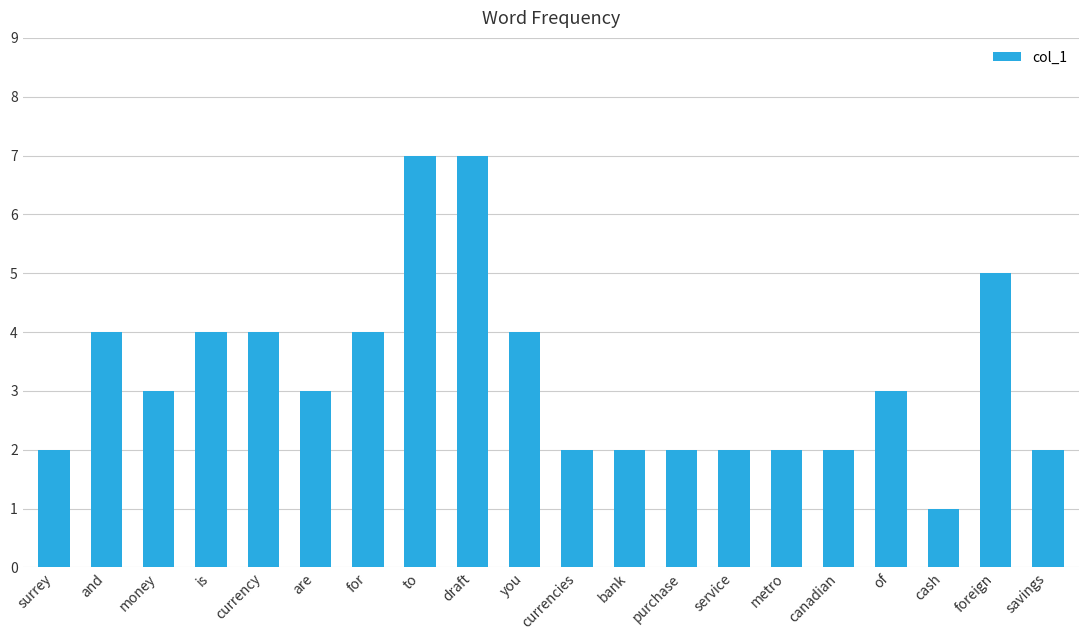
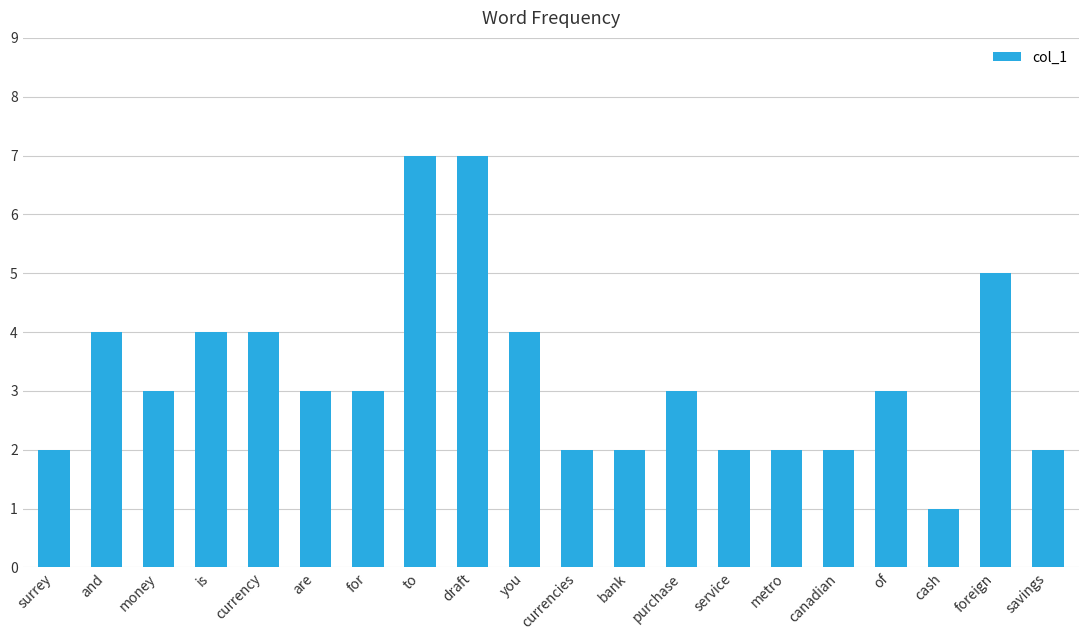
  {
    "surrey": 2,
    "and": 4,
    "money": 3,
    "is": 4,
    "currency": 4,
    "are": 3,
-   "for": 4,
+   "for": 3,
    "to": 7,
    "draft": 7,
    "you": 4,
    "currencies": 2,
    "bank": 2,
-   "purchase": 2,
+   "purchase": 3,
    "service": 2,
    "metro": 2,
    "canadian": 2,
    "of": 3,
    "cash": 1,
    "foreign": 5,
    "savings": 2
  }
